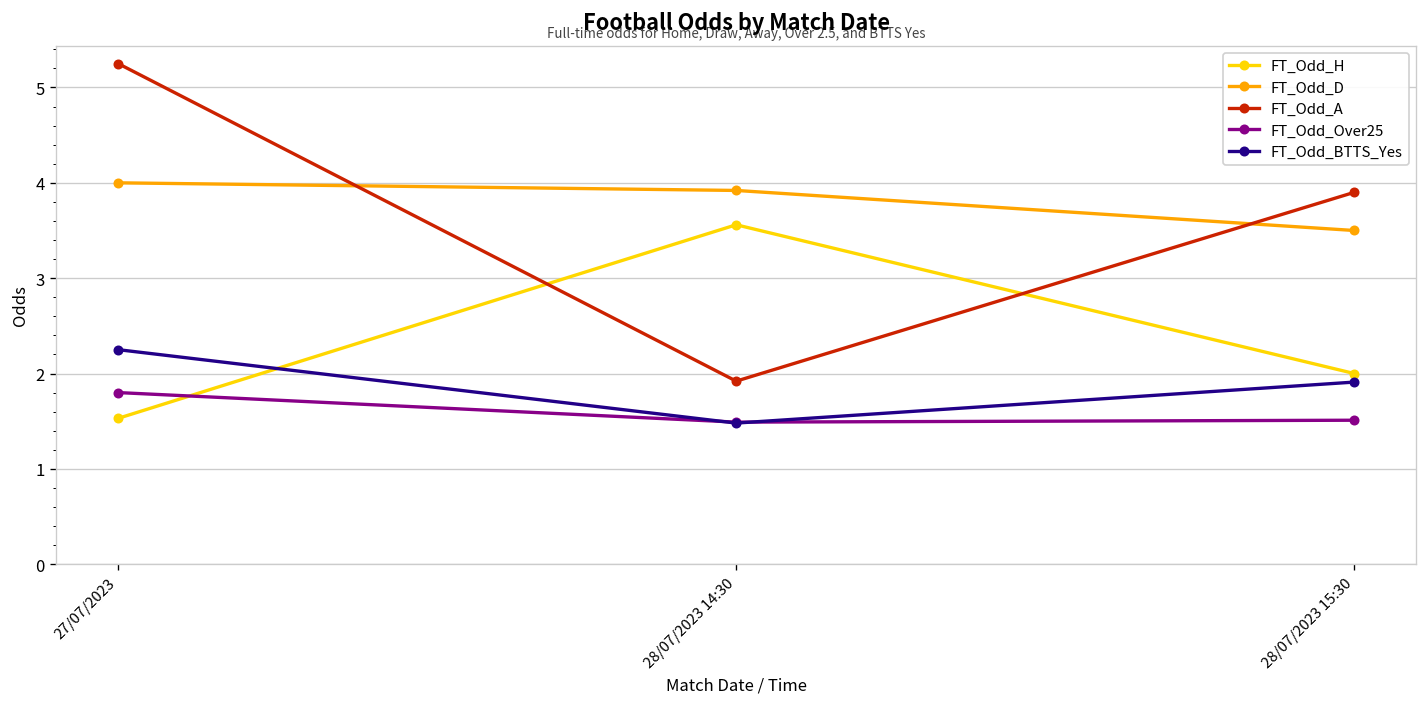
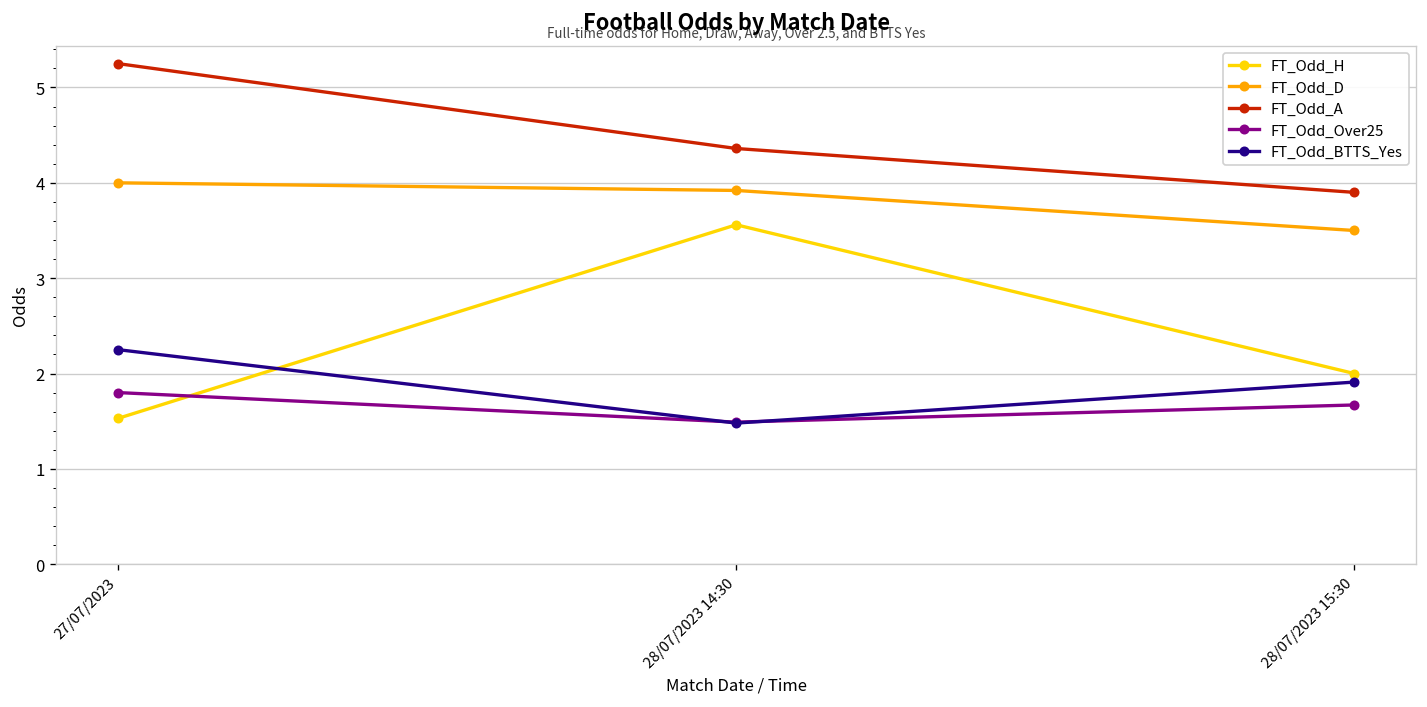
  {
    "FT_Odd_A": {
      "27/07/2023": 5.3,
-     "28/07/2023 14:30": 1.9,
+     "28/07/2023 14:30": 4.4,
      "28/07/2023 15:30": 3.9
    },
    "FT_Odd_Over25": {
      "27/07/2023": 1.8,
-     "28/07/2023 15:30": 1.5
+     "28/07/2023 15:30": 1.7
    },
    "FT_Odd_BTTS_Yes": {
      "27/07/2023": 2.3,
      "28/07/2023 15:30": 1.9
    }
  }
